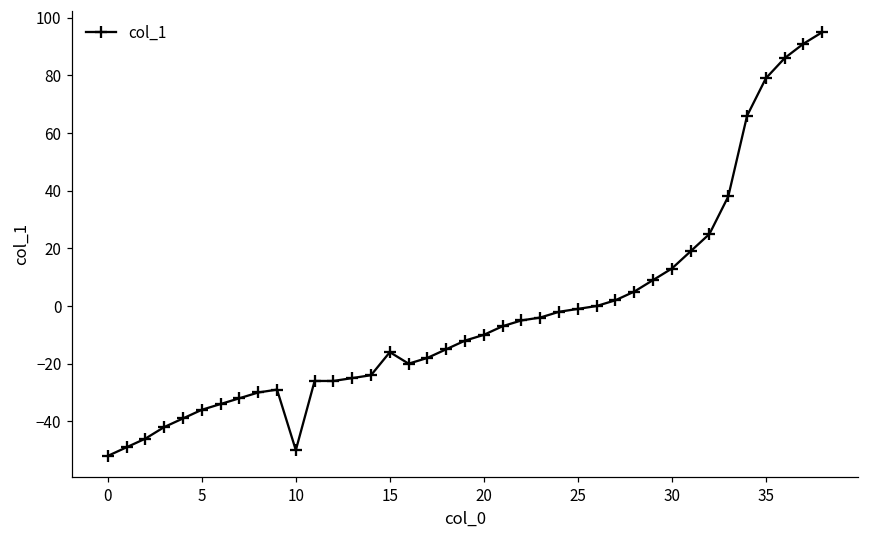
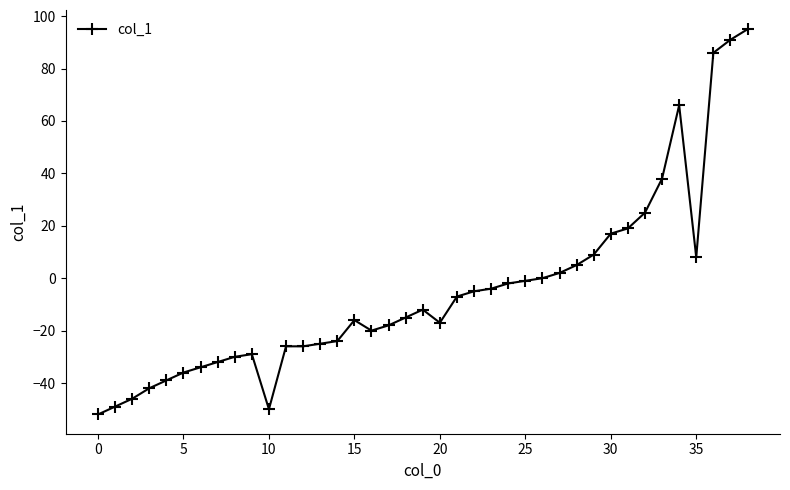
  {
    "0": -52,
    "5": -36,
    "10": -50,
    "15": -16,
-   "20": -10,
+   "20": -17,
    "25": -1,
-   "30": 13,
-   "35": 79
+   "30": 17,
+   "35": 8
  }
